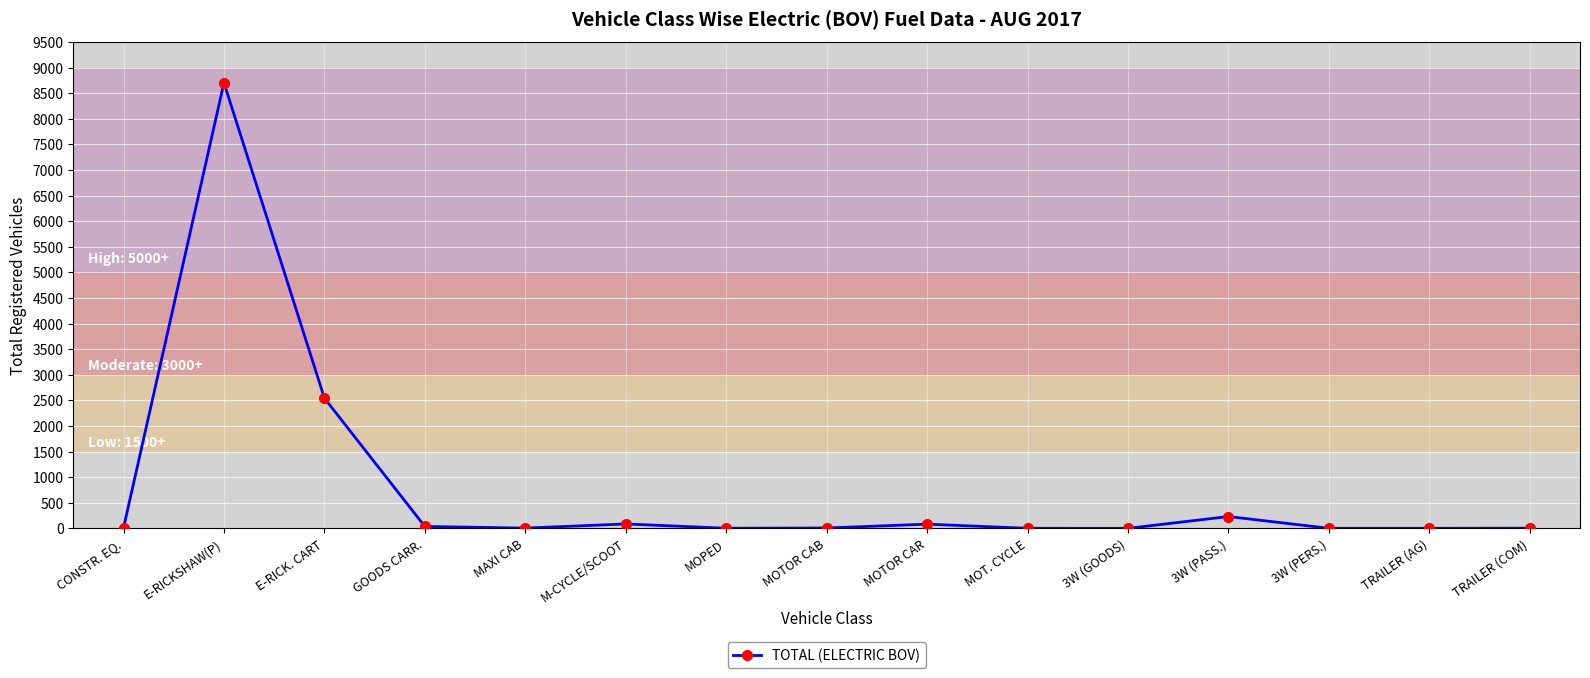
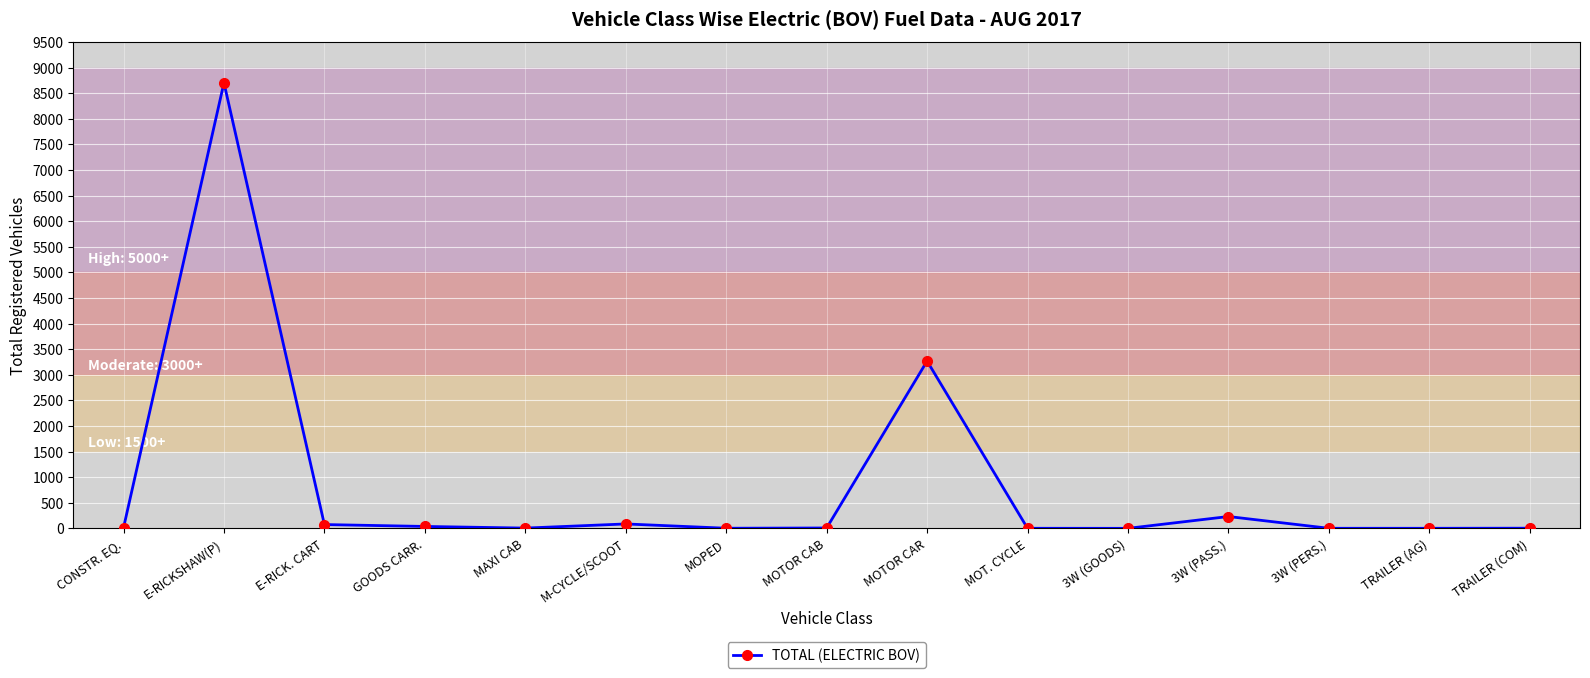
  {
    "CONSTR. EQ.": 0,
    "E-RICKSHAW(P)": 8700,
-   "E-RICK. CART": 2500,
+   "E-RICK. CART": 100,
    "GOODS CARR.": 0,
    "MAXI CAB": 0,
    "M-CYCLE/SCOOT": 100,
    "MOPED": 0,
    "MOTOR CAB": 0,
-   "MOTOR CAR": 100,
+   "MOTOR CAR": 3300,
    "MOT. CYCLE": 0,
    "3W (GOODS)": 0,
    "3W (PASS.)": 200,
    "3W (PERS.)": 0,
    "TRAILER (AG)": 0,
    "TRAILER (COM)": 0
  }
